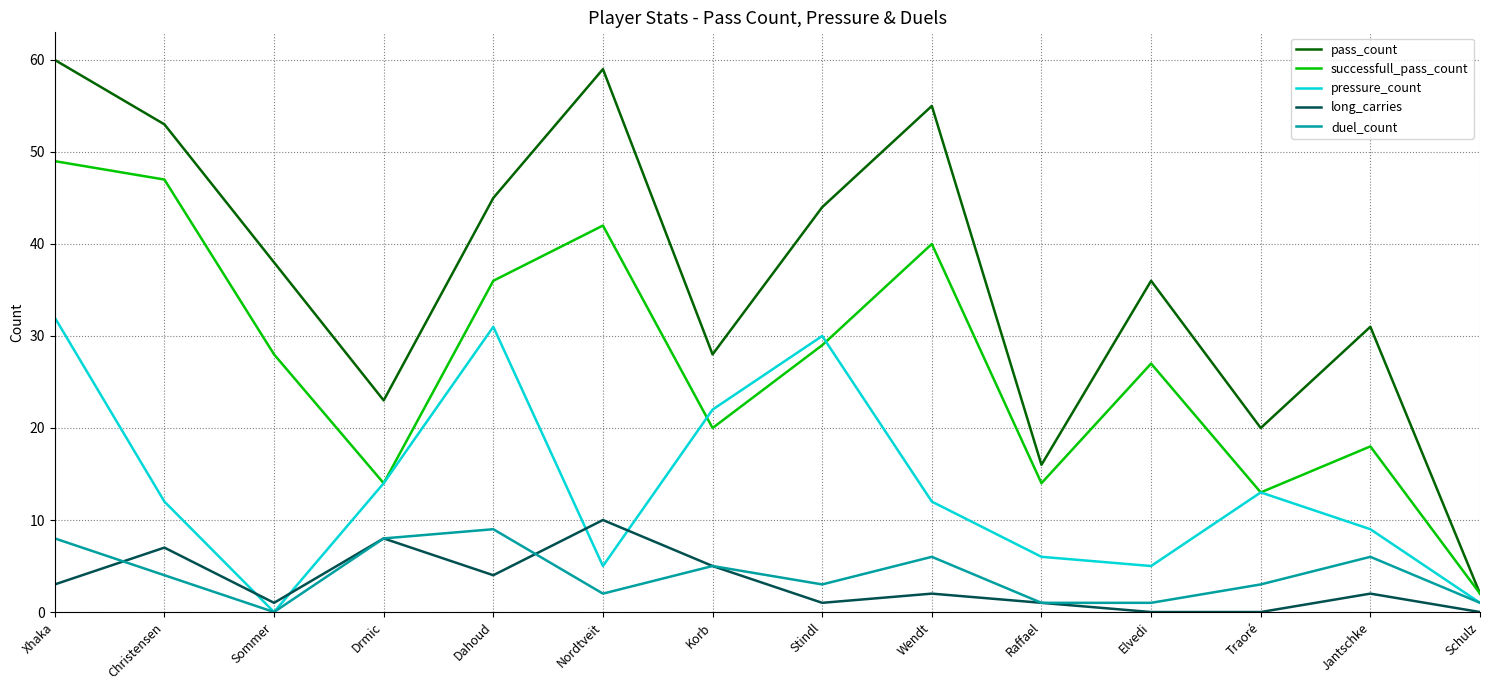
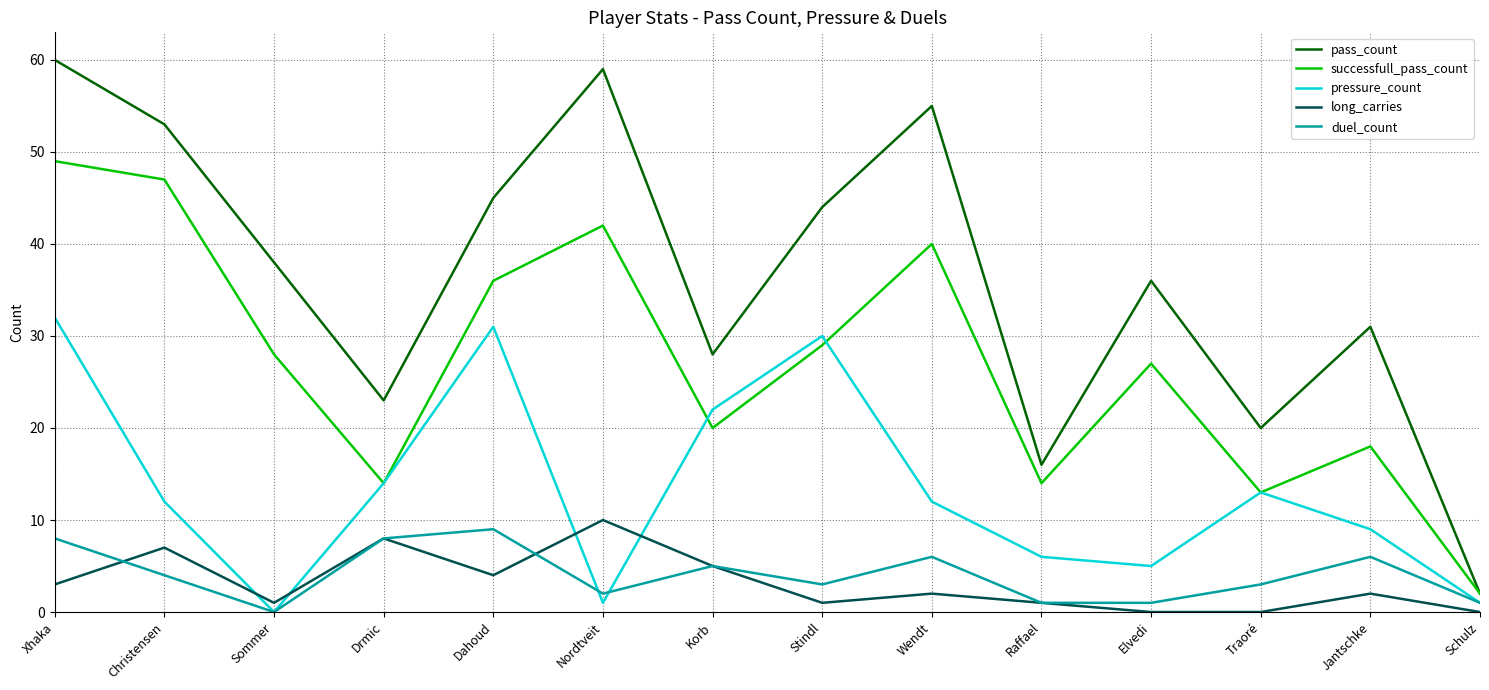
  {
    "pass_count": {
      "Xhaka": 60,
      "Christensen": 53,
      "Sommer": 38,
      "Drmic": 23,
      "Dahoud": 45,
      "Nordtveit": 59,
      "Korb": 28,
      "Stindl": 44,
      "Wendt": 55,
      "Raffael": 16,
      "Elvedi": 36,
      "Traoré": 20,
      "Jantschke": 31
    },
    "successfull_pass_count": {
      "Xhaka": 49,
      "Christensen": 47,
      "Sommer": 28,
      "Dahoud": 36,
      "Nordtveit": 42,
      "Korb": 20,
      "Stindl": 29,
      "Wendt": 40,
      "Raffael": 14,
      "Elvedi": 27,
      "Jantschke": 18
    },
    "pressure_count": {
      "Xhaka": 32,
      "Christensen": 12,
      "Dahoud": 31,
-     "Nordtveit": 5,
+     "Nordtveit": 1,
      "Korb": 22,
      "Stindl": 30,
      "Wendt": 12,
      "Raffael": 6,
      "Elvedi": 5,
      "Jantschke": 9
    },
    "long_carries": {
      "Xhaka": 3,
      "Christensen": 7,
      "Sommer": 1,
      "Dahoud": 4,
      "Nordtveit": 10,
      "Stindl": 1,
      "Wendt": 2,
      "Elvedi": 0,
      "Traoré": 0,
      "Jantschke": 2,
      "Schulz": 0
    },
    "duel_count": {
      "Xhaka": 8,
      "Christensen": 4,
      "Dahoud": 9,
      "Nordtveit": 2,
      "Stindl": 3,
      "Wendt": 6,
      "Elvedi": 1,
      "Traoré": 3,
      "Jantschke": 6
    }
  }
